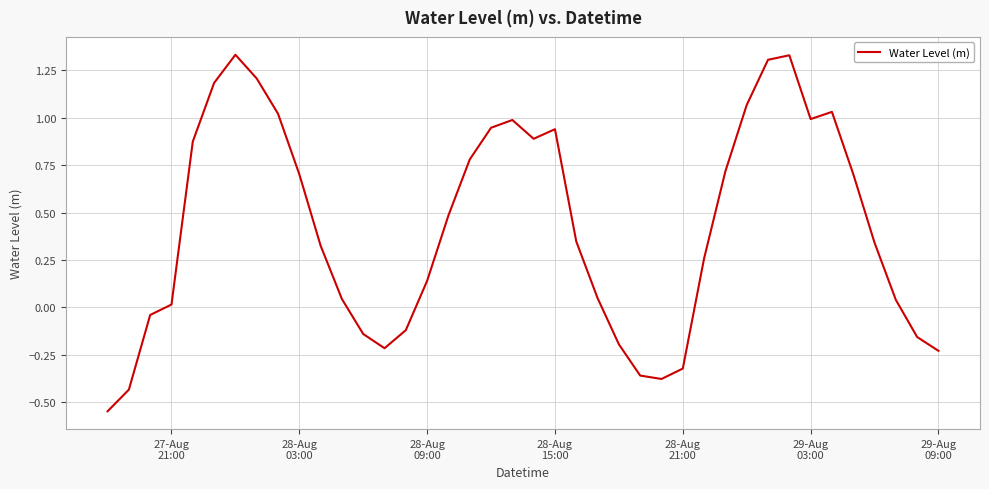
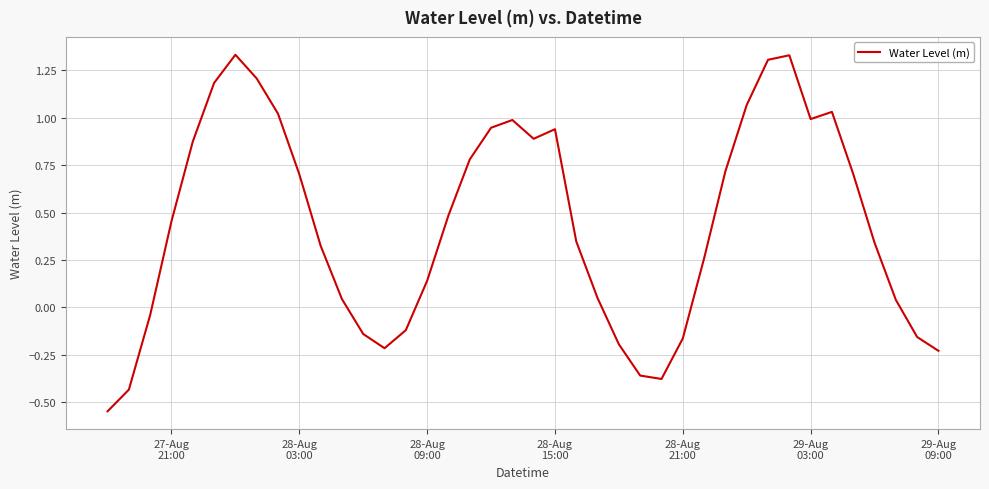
  {
-   "27-Aug 21:00": 0.02,
+   "27-Aug 21:00": 0.45,
    "28-Aug 03:00": 0.70,
    "28-Aug 09:00": 0.14,
    "28-Aug 15:00": 0.94,
-   "28-Aug 21:00": -0.32,
+   "28-Aug 21:00": -0.16,
    "29-Aug 03:00": 0.99,
    "29-Aug 09:00": -0.23
  }
